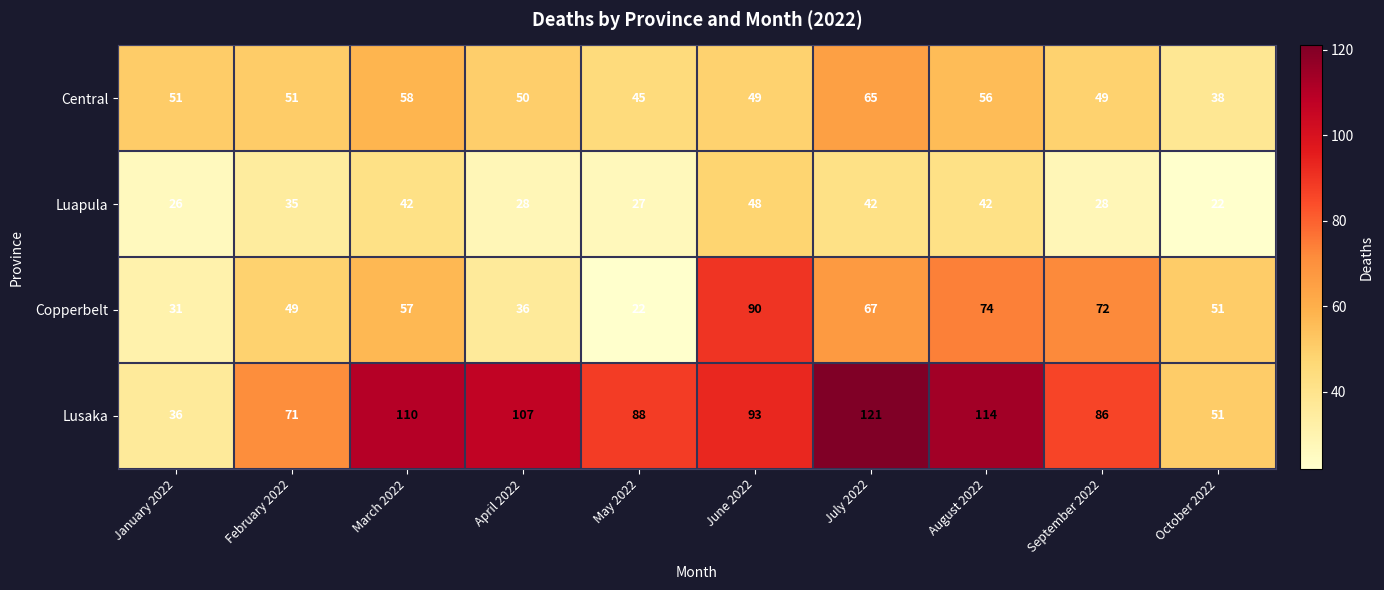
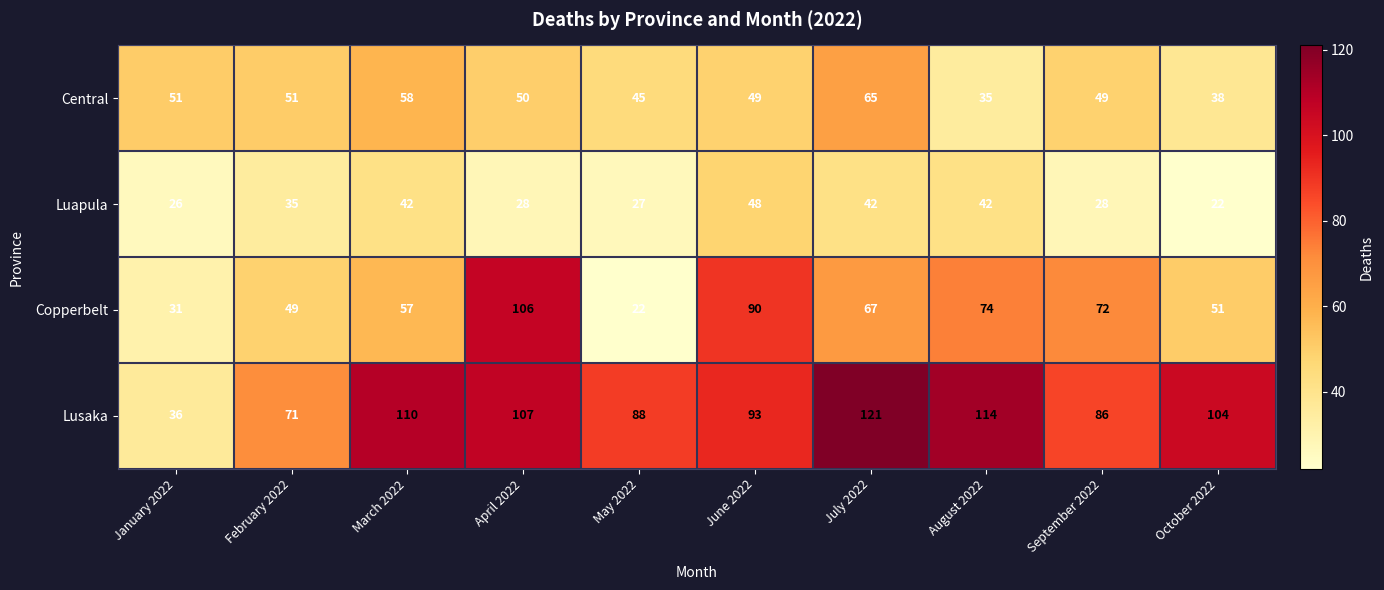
  {
    "Central": {
      "January 2022": 51,
      "February 2022": 51,
      "March 2022": 58,
      "April 2022": 50,
      "May 2022": 45,
      "June 2022": 49,
      "July 2022": 65,
-     "August 2022": 56,
+     "August 2022": 35,
      "September 2022": 49,
      "October 2022": 38
    },
    "Luapula": {
      "January 2022": 26,
      "February 2022": 35,
      "March 2022": 42,
      "April 2022": 28,
      "May 2022": 27,
      "June 2022": 48,
      "July 2022": 42,
      "August 2022": 42,
      "September 2022": 28,
      "October 2022": 22
    },
    "Copperbelt": {
      "January 2022": 31,
      "February 2022": 49,
      "March 2022": 57,
-     "April 2022": 36,
+     "April 2022": 106,
      "May 2022": 22,
      "June 2022": 90,
      "July 2022": 67,
      "August 2022": 74,
      "September 2022": 72,
      "October 2022": 51
    },
    "Lusaka": {
      "January 2022": 36,
      "February 2022": 71,
      "March 2022": 110,
      "April 2022": 107,
      "May 2022": 88,
      "June 2022": 93,
      "July 2022": 121,
      "August 2022": 114,
      "September 2022": 86,
-     "October 2022": 51
+     "October 2022": 104
    }
  }
